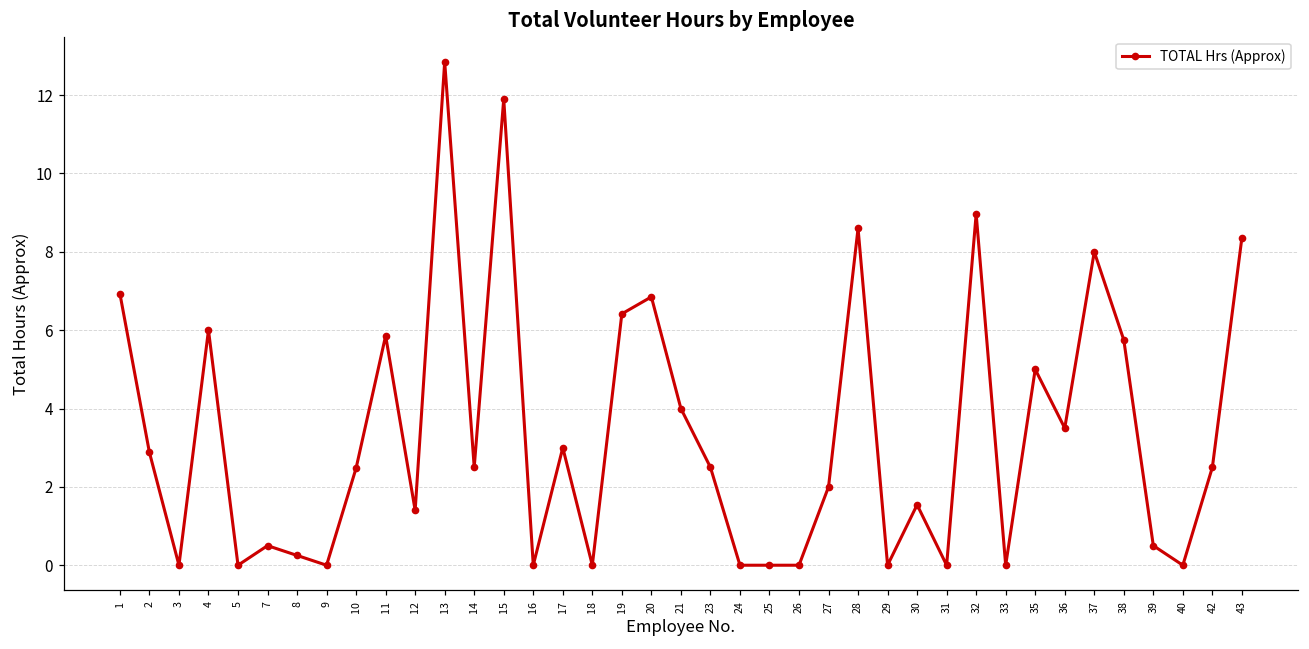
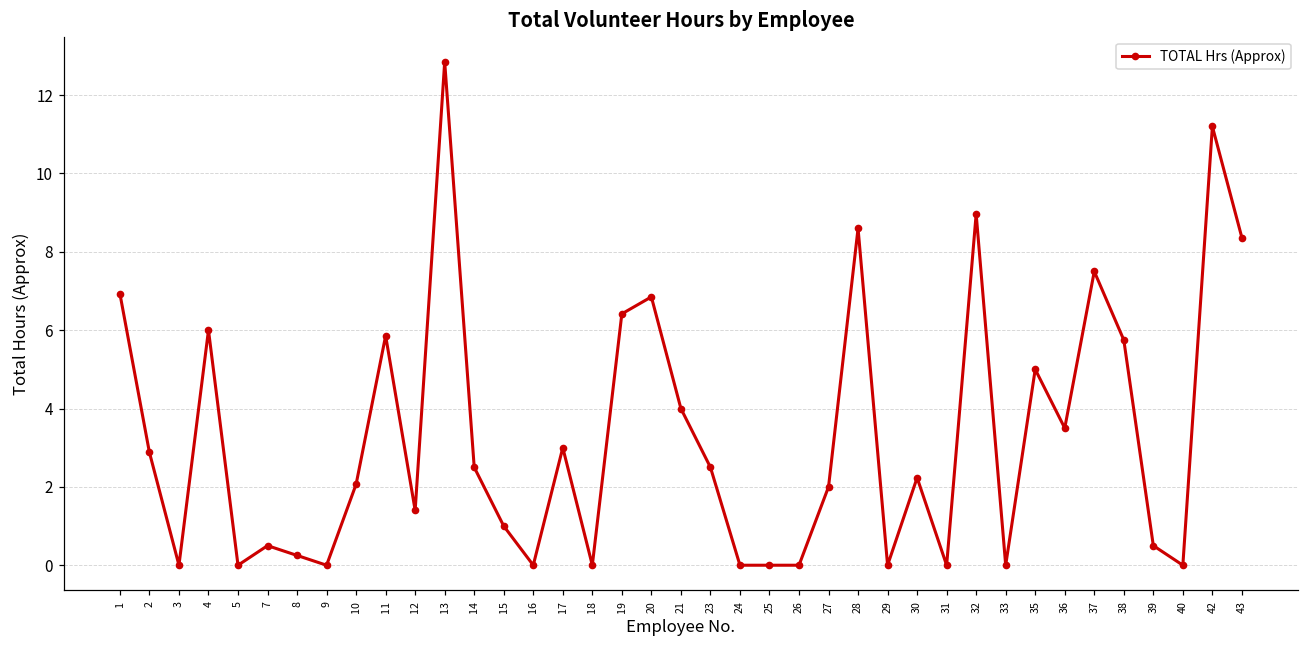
  {
    "1": 6.9,
    "2": 2.9,
    "3": 0.0,
    "4": 6.0,
    "5": 0.0,
    "7": 0.5,
    "8": 0.3,
    "9": 0.0,
-   "10": 2.5,
+   "10": 2.1,
    "11": 5.9,
    "12": 1.4,
    "13": 12.9,
    "14": 2.5,
-   "15": 11.9,
+   "15": 1.0,
    "16": 0.0,
    "17": 3.0,
    "18": 0.0,
    "19": 6.4,
    "20": 6.9,
    "21": 4.0,
    "23": 2.5,
    "24": 0.0,
    "25": 0.0,
    "26": 0.0,
    "27": 2.0,
    "28": 8.6,
    "29": 0.0,
-   "30": 1.5,
+   "30": 2.2,
    "31": 0.0,
    "32": 9.0,
    "33": 0.0,
    "35": 5.0,
    "36": 3.5,
-   "37": 8.0,
+   "37": 7.5,
    "38": 5.8,
    "39": 0.5,
    "40": 0.0,
-   "42": 2.5,
+   "42": 11.2,
    "43": 8.4
  }
